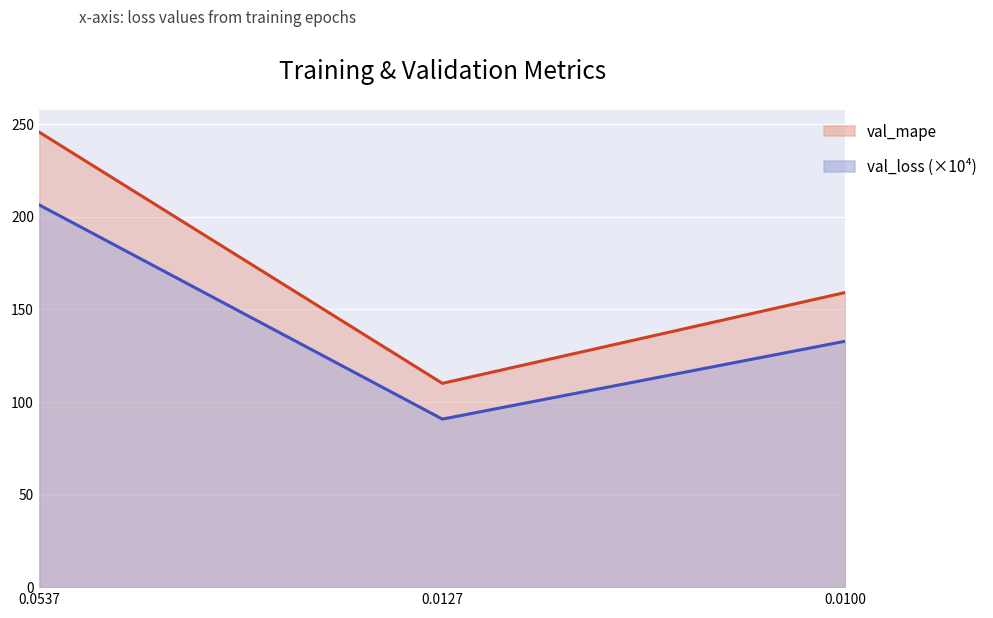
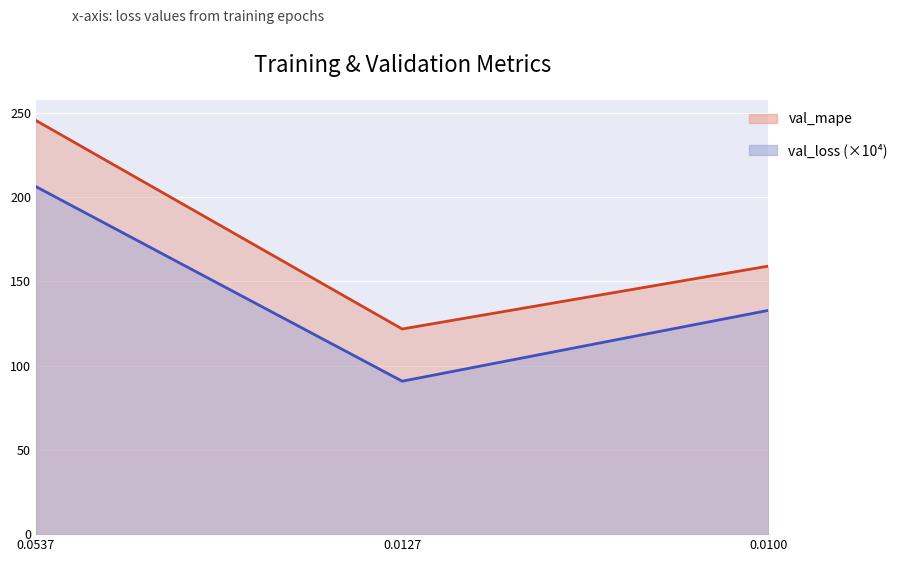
  {
    "val_mape": {
      "0.0537": 245,
-     "0.0127": 110,
+     "0.0127": 122,
      "0.0100": 159
    },
    "val_loss (×10⁴)": {
      "0.0537": 206,
      "0.0127": 91,
      "0.0100": 133
    }
  }
